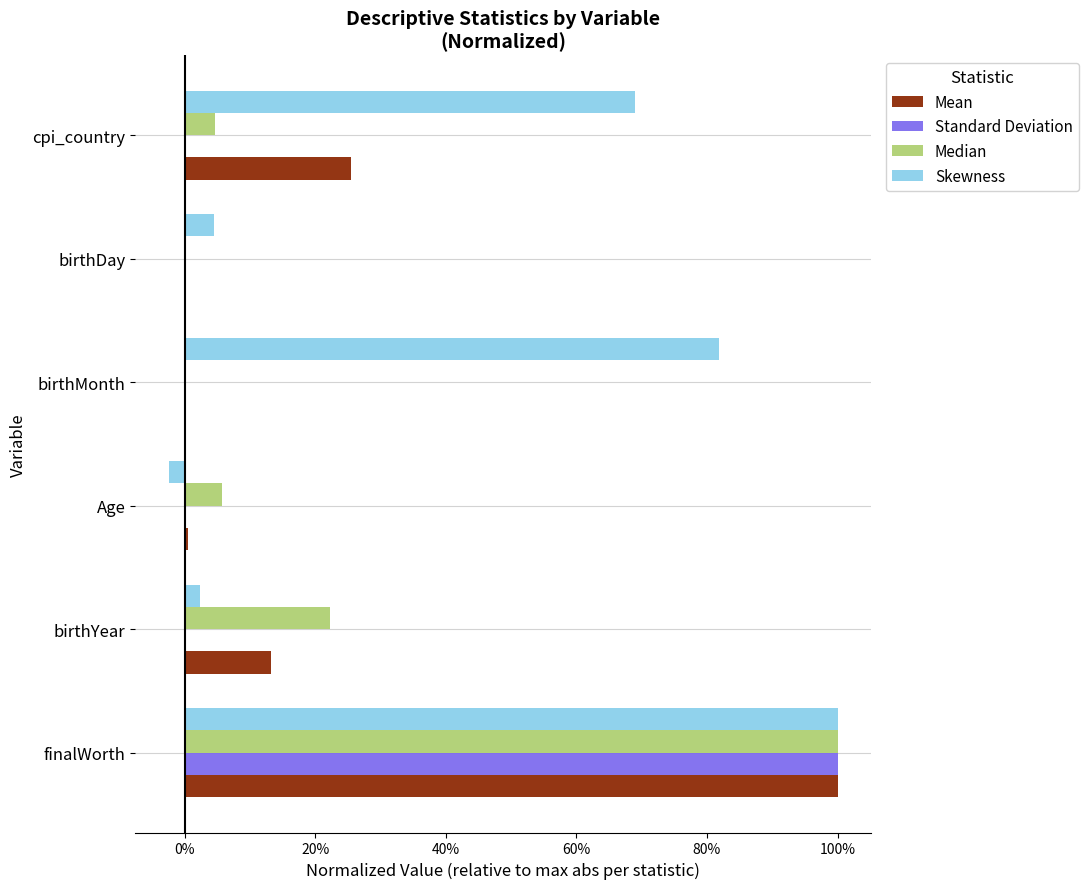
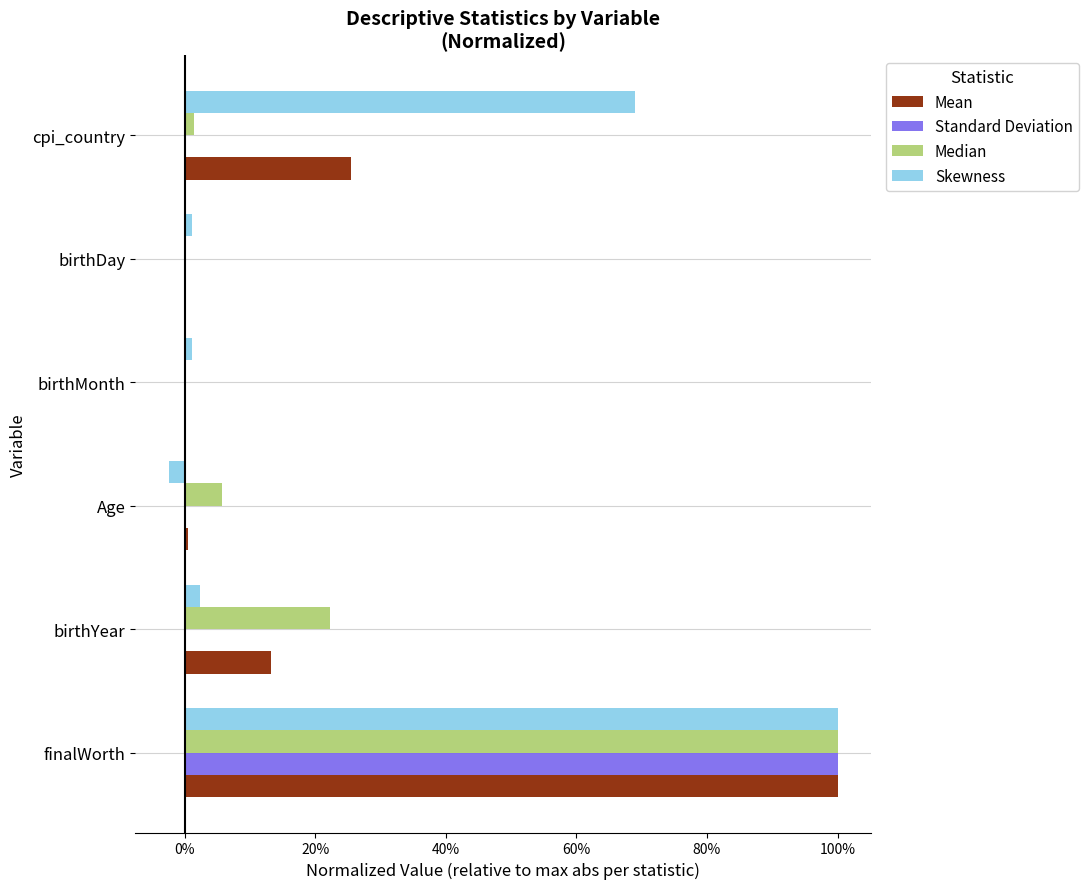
  {
    "Mean": {
      "cpi_country": "26%",
      "Age": "0%",
      "birthYear": "13%",
      "finalWorth": "100%"
    },
    "Standard Deviation": {
      "finalWorth": "100%"
    },
    "Median": {
-     "cpi_country": "5%",
+     "cpi_country": "1%",
      "Age": "6%",
      "birthYear": "22%",
      "finalWorth": "100%"
    },
    "Skewness": {
      "cpi_country": "69%",
-     "birthDay": "4%",
-     "birthMonth": "82%",
+     "birthDay": "1%",
+     "birthMonth": "1%",
      "Age": "-2%",
      "birthYear": "2%",
      "finalWorth": "100%"
    }
  }
